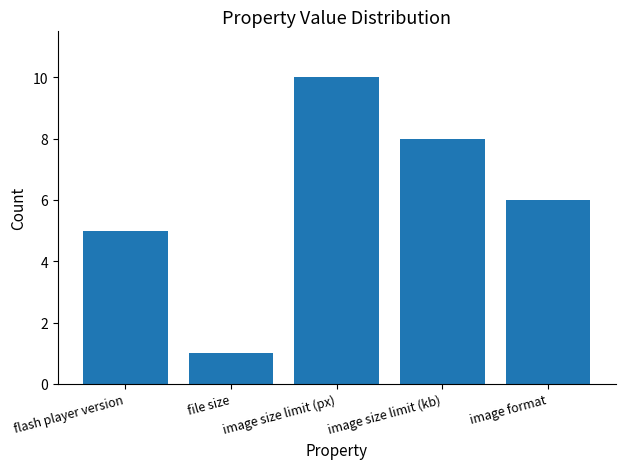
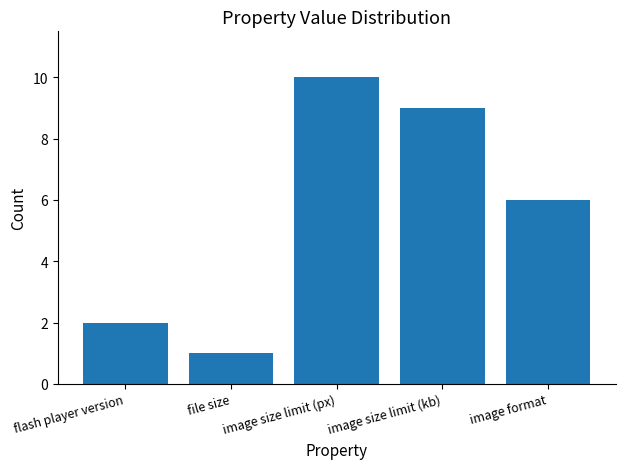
  {
-   "flash player version": 5,
+   "flash player version": 2,
    "file size": 1,
    "image size limit (px)": 10,
-   "image size limit (kb)": 8,
+   "image size limit (kb)": 9,
    "image format": 6
  }
